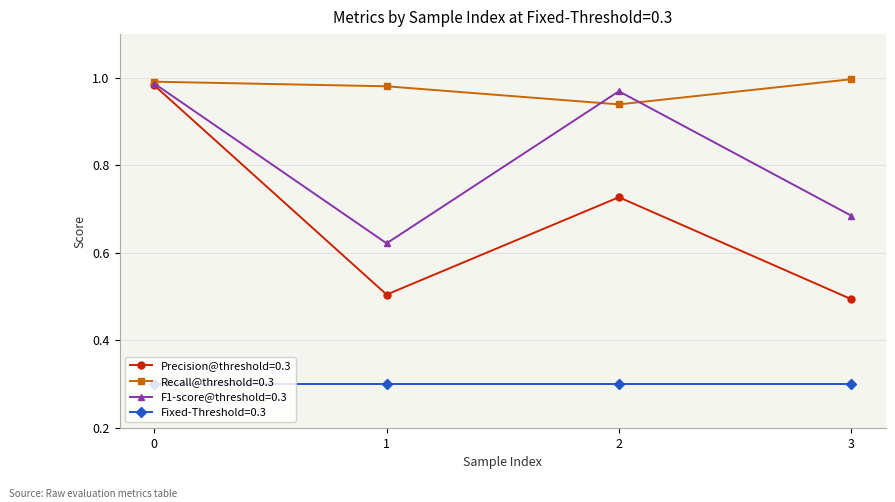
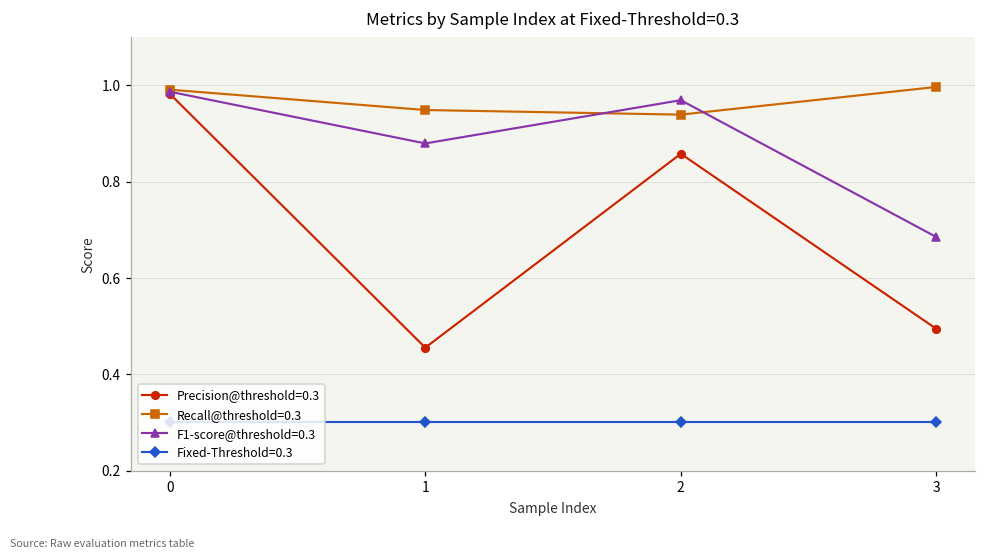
  {
    "Precision@threshold=0.3": {
-     "1": 0.50,
-     "2": 0.73,
+     "1": 0.46,
+     "2": 0.86,
      "3": 0.49
    },
    "Recall@threshold=0.3": {
-     "1": 0.98,
+     "1": 0.95,
      "2": 0.94,
      "3": 1.00
    },
    "F1-score@threshold=0.3": {
-     "1": 0.62,
+     "1": 0.88,
      "2": 0.97,
      "3": 0.69
    },
    "Fixed-Threshold=0.3": {
      "1": 0.30,
      "2": 0.30,
      "3": 0.30
    }
  }
